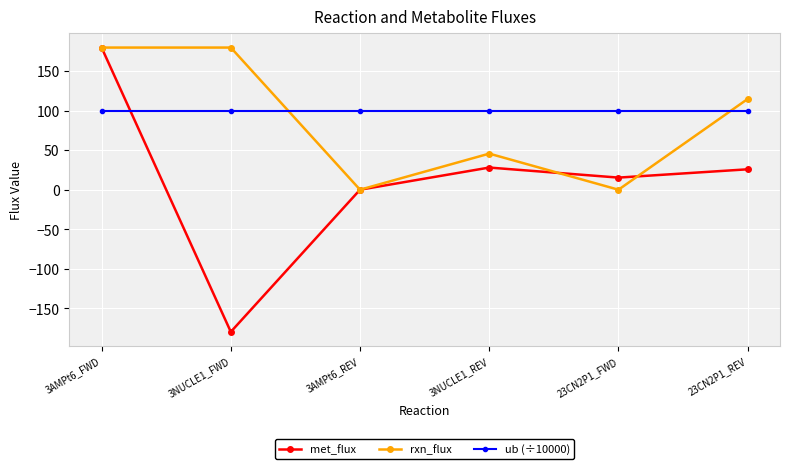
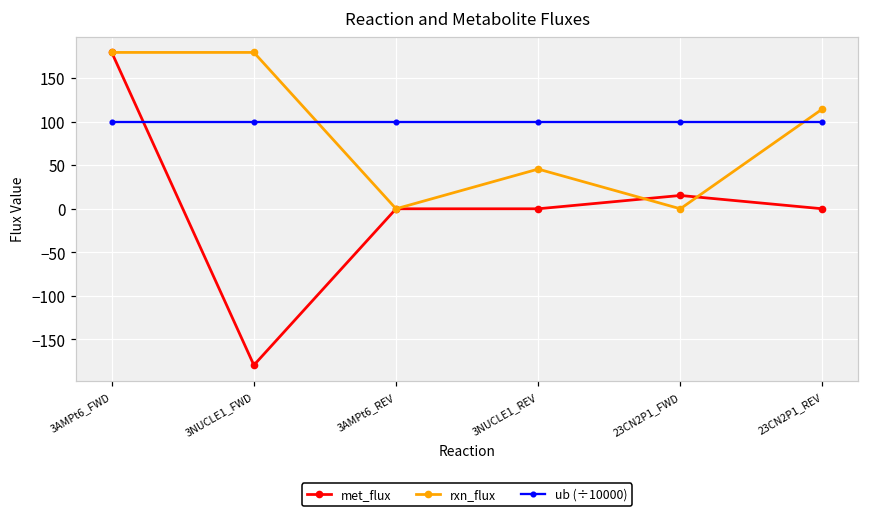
  {
    "met_flux": {
      "3NUCLE1_FWD": -180,
-     "3NUCLE1_REV": 30,
+     "3NUCLE1_REV": 0,
      "23CN2P1_FWD": 20,
-     "23CN2P1_REV": 30
+     "23CN2P1_REV": 0
    },
    "rxn_flux": {
      "3NUCLE1_FWD": 180,
      "3NUCLE1_REV": 50,
      "23CN2P1_FWD": 0,
      "23CN2P1_REV": 110
    },
    "ub (÷10000)": {
      "3AMPt6_FWD": 100,
      "3NUCLE1_FWD": 100,
      "3AMPt6_REV": 100,
      "3NUCLE1_REV": 100,
      "23CN2P1_FWD": 100,
      "23CN2P1_REV": 100
    }
  }
